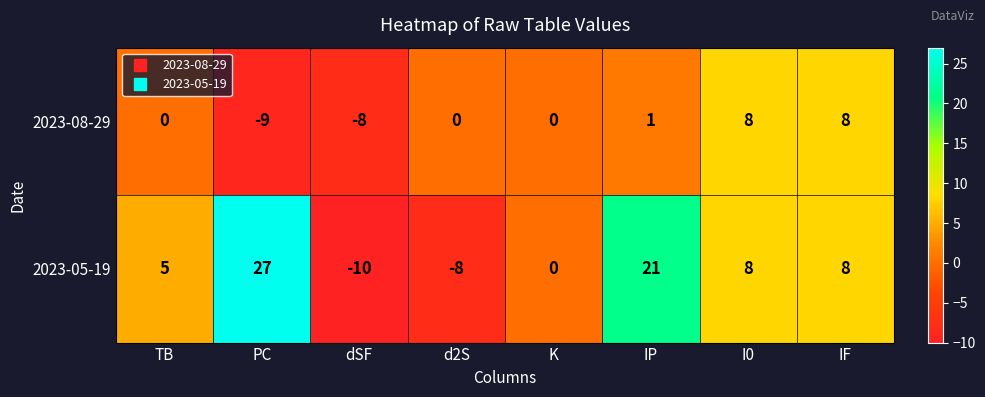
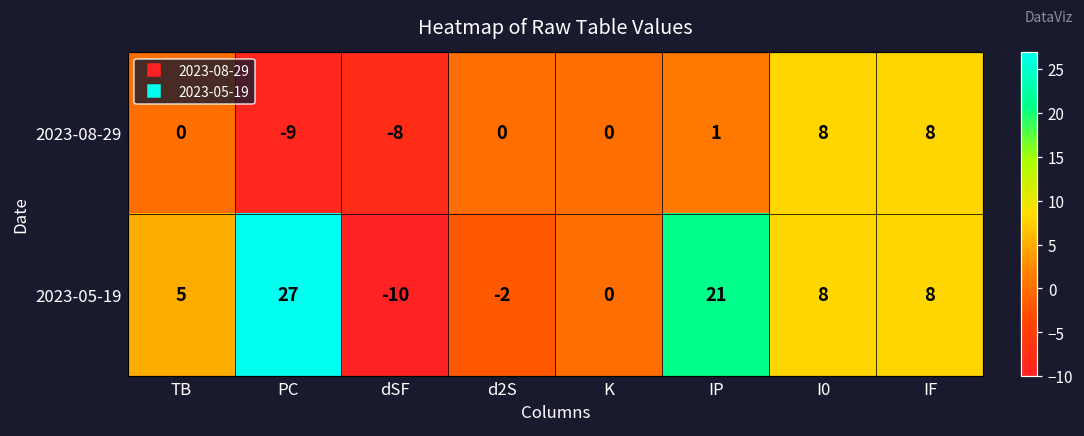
  {
    "2023-08-29": {
      "TB": 0,
      "PC": -9,
      "dSF": -8,
      "d2S": 0,
      "K": 0,
      "IP": 1,
      "I0": 8,
      "IF": 8
    },
    "2023-05-19": {
      "TB": 5,
      "PC": 27,
      "dSF": -10,
-     "d2S": -8,
+     "d2S": -2,
      "K": 0,
      "IP": 21,
      "I0": 8,
      "IF": 8
    }
  }
